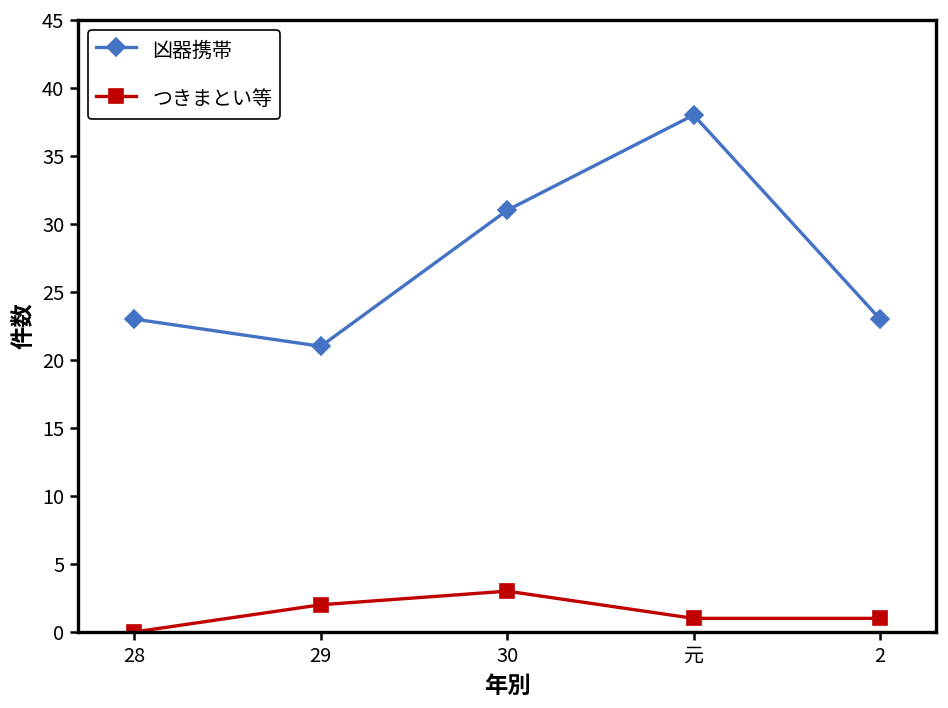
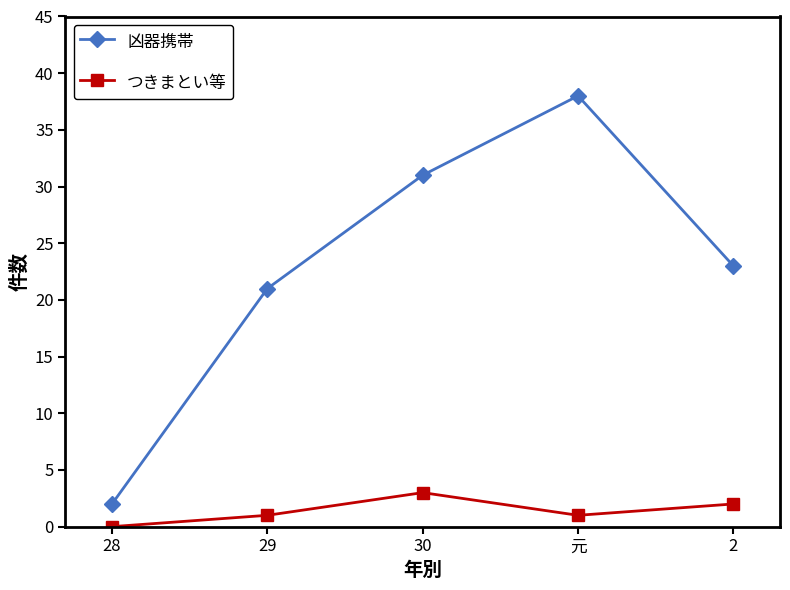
  {
    "凶器携帯": {
-     "28": 23,
+     "28": 2,
      "29": 21,
      "30": 31,
      "元": 38,
      "2": 23
    },
    "つきまとい等": {
      "28": 0,
-     "29": 2,
+     "29": 1,
      "30": 3,
      "元": 1,
-     "2": 1
+     "2": 2
    }
  }
